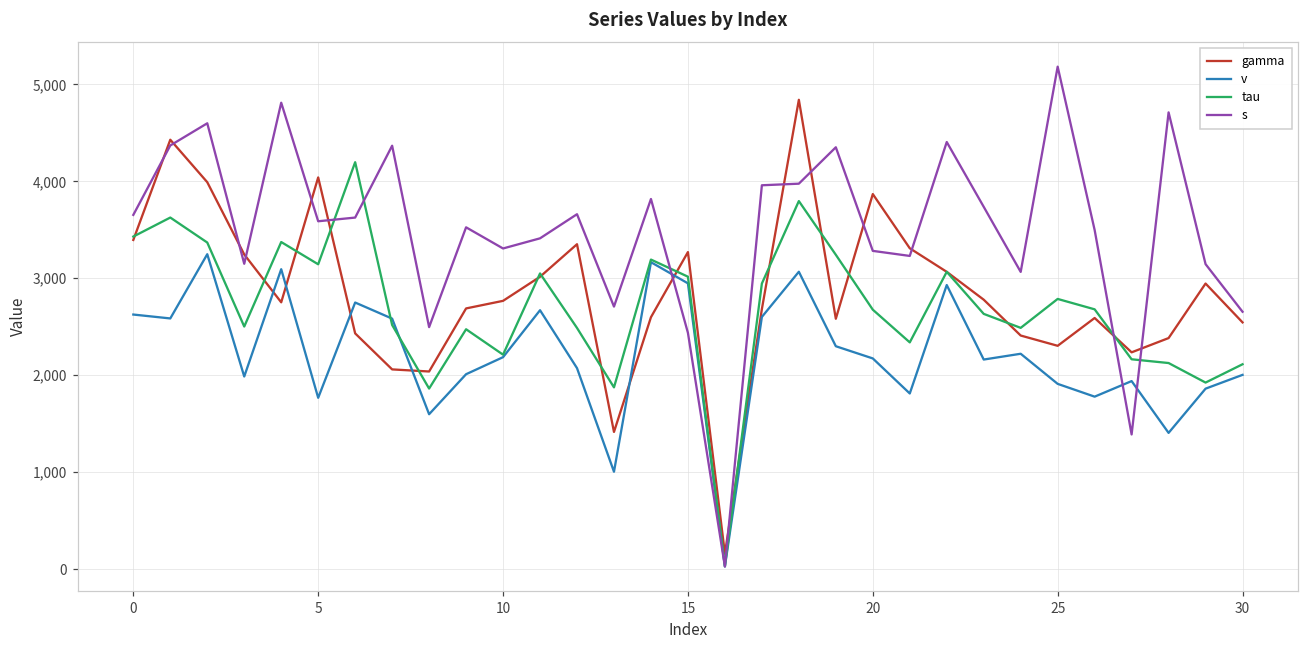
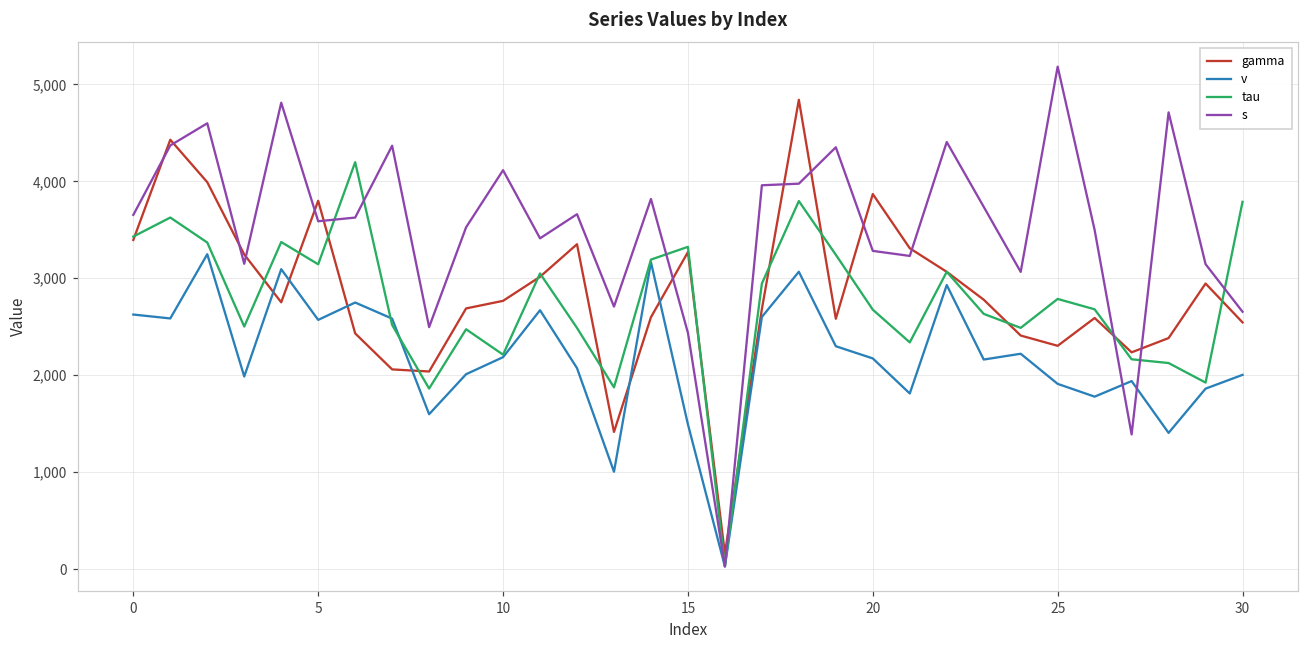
  {
    "gamma": {
      "0": "3,400",
-     "5": "4,000",
+     "5": "3,800",
      "10": "2,800",
      "15": "3,300",
      "20": "3,900",
      "25": "2,300",
      "30": "2,500"
    },
    "v": {
      "0": "2,600",
-     "5": "1,800",
-     "15": "2,900",
+     "5": "2,600",
+     "15": "1,500",
      "20": "2,200",
      "25": "1,900",
      "30": "2,000"
    },
    "tau": {
      "0": "3,400",
      "5": "3,100",
-     "15": "3,000",
+     "15": "3,300",
      "20": "2,700",
      "25": "2,800",
-     "30": "2,100"
+     "30": "3,800"
    },
    "s": {
      "0": "3,700",
      "5": "3,600",
-     "10": "3,300",
+     "10": "4,100",
      "15": "2,400",
      "20": "3,300",
      "25": "5,200",
      "30": "2,700"
    }
  }
